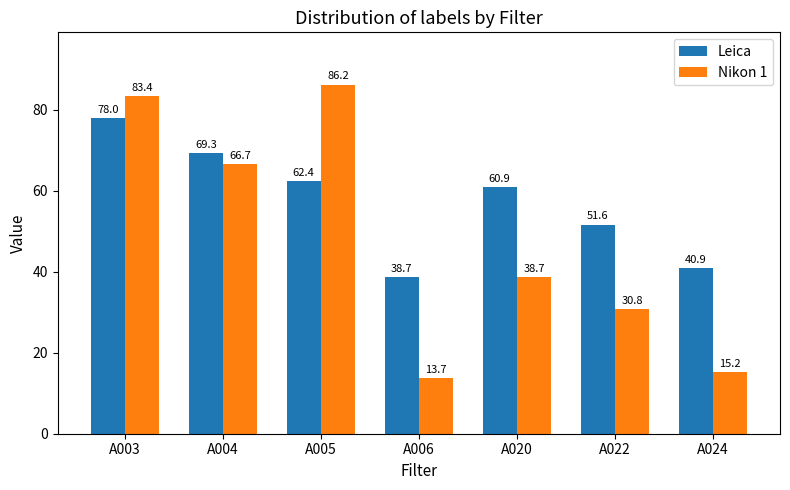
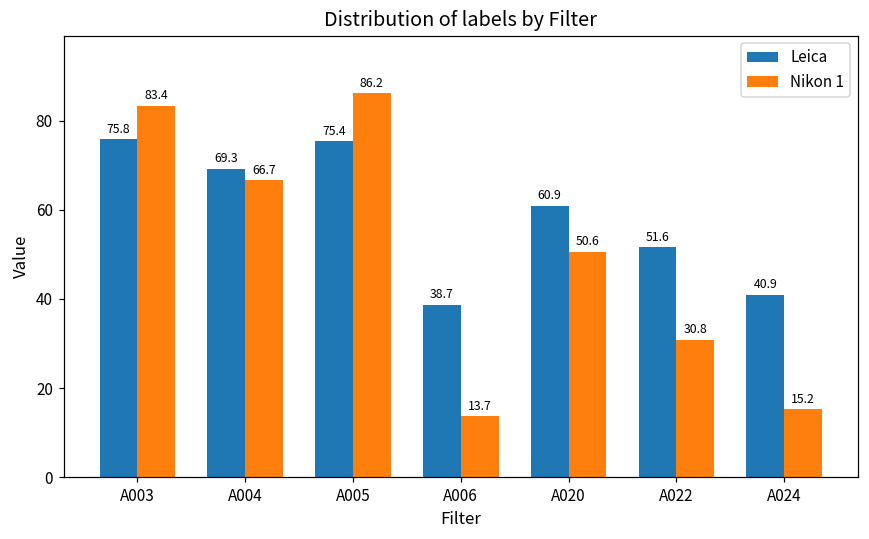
  {
    "Leica": {
-     "A003": 78.0,
+     "A003": 75.8,
      "A004": 69.3,
-     "A005": 62.4,
+     "A005": 75.4,
      "A006": 38.7,
      "A020": 60.9,
      "A022": 51.6,
      "A024": 40.9
    },
    "Nikon 1": {
      "A003": 83.4,
      "A004": 66.7,
      "A005": 86.2,
      "A006": 13.7,
-     "A020": 38.7,
+     "A020": 50.6,
      "A022": 30.8,
      "A024": 15.2
    }
  }
